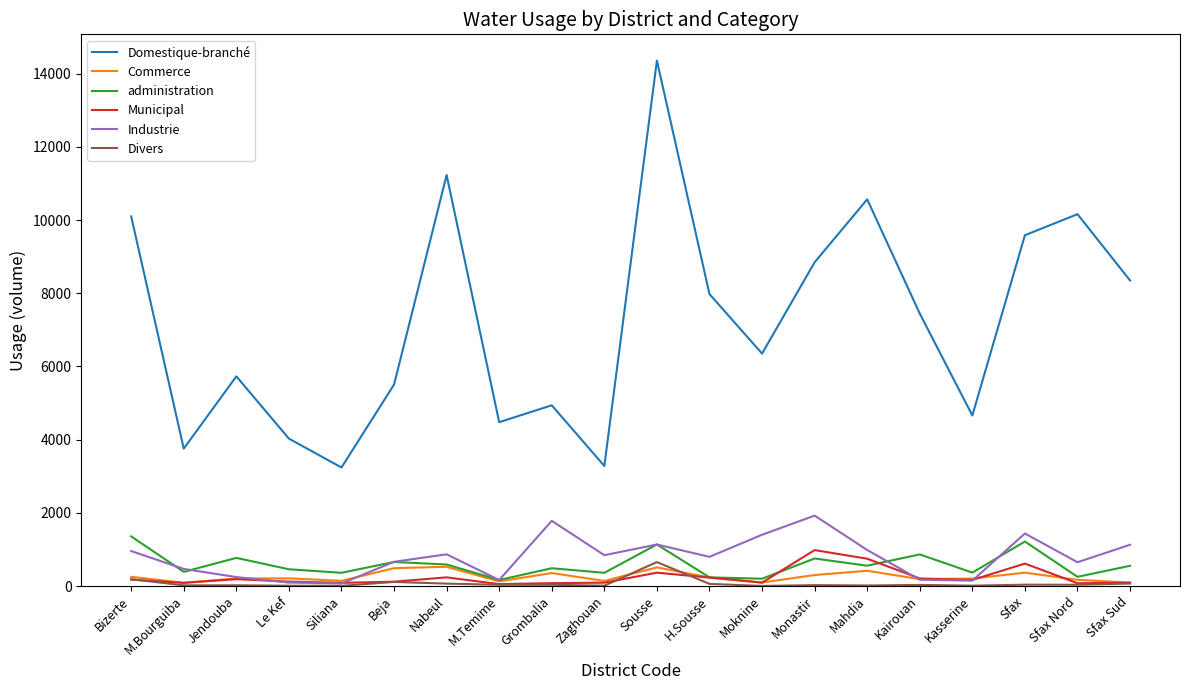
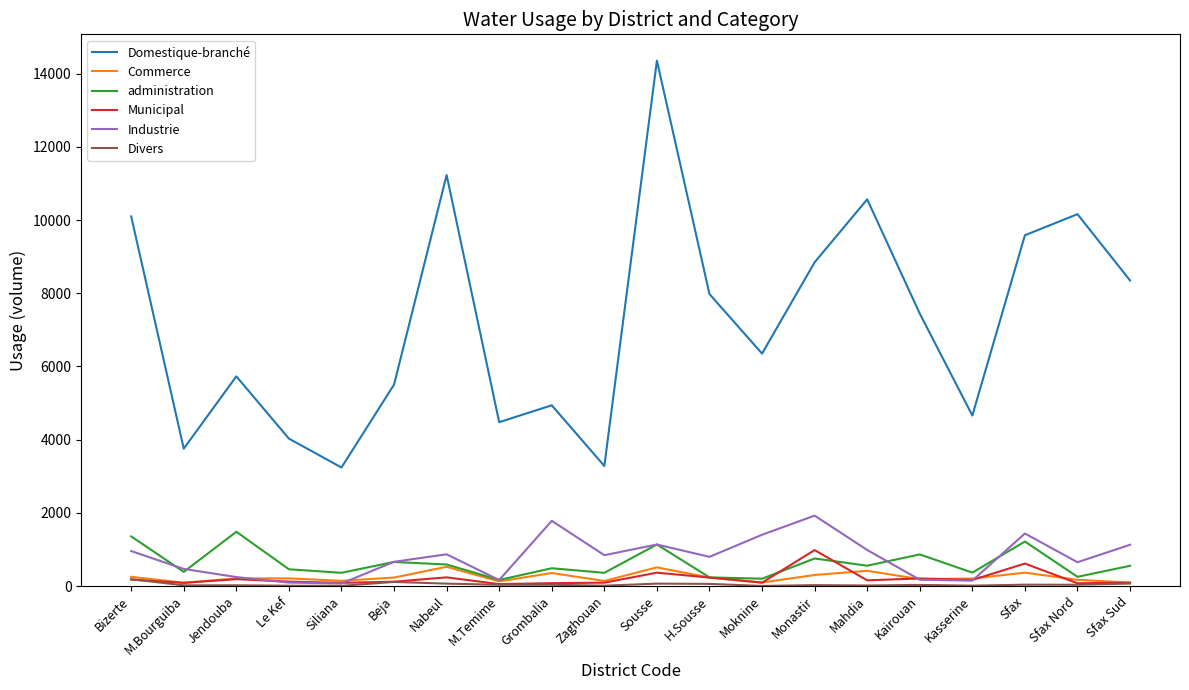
  {
    "Domestique-branché": {
      "Bizerte": 10100,
      "M.Bourguiba": 3800,
      "Jendouba": 5700,
      "Le Kef": 4000,
      "Siliana": 3200,
      "Beja": 5500,
      "Nabeul": 11200,
      "M.Temime": 4500,
      "Grombalia": 4900,
      "Zaghouan": 3300,
      "Sousse": 14400,
      "H.Sousse": 8000,
      "Moknine": 6400,
      "Monastir": 8800,
      "Mahdia": 10600,
      "Kairouan": 7400,
      "Kasserine": 4700,
      "Sfax": 9600,
      "Sfax Nord": 10200,
      "Sfax Sud": 8300
    },
    "Commerce": {
      "Le Kef": 200,
-     "Beja": 500,
+     "Beja": 200,
      "Grombalia": 400,
      "Sousse": 500,
      "Monastir": 300,
      "Mahdia": 400,
      "Sfax": 400,
      "Sfax Nord": 200
    },
    "administration": {
      "Bizerte": 1400,
      "M.Bourguiba": 400,
-     "Jendouba": 800,
+     "Jendouba": 1500,
      "Le Kef": 500,
      "Siliana": 400,
      "Grombalia": 500,
      "Zaghouan": 400,
      "Moknine": 200,
      "Monastir": 800,
      "Mahdia": 600,
      "Kairouan": 900,
      "Kasserine": 400,
      "Sfax": 1200,
      "Sfax Nord": 300,
      "Sfax Sud": 600
    },
    "Municipal": {
      "Nabeul": 200,
      "Sousse": 400,
      "Monastir": 1000,
-     "Mahdia": 700,
+     "Mahdia": 200,
      "Sfax": 600
    },
    "Industrie": {
      "Bizerte": 1000,
      "M.Bourguiba": 500,
      "Nabeul": 900,
      "Grombalia": 1800,
      "Zaghouan": 800,
      "H.Sousse": 800,
      "Moknine": 1400,
      "Monastir": 1900,
      "Mahdia": 1000,
      "Sfax": 1400,
      "Sfax Nord": 700,
      "Sfax Sud": 1100
    },
    "Divers": {
      "Jendouba": 0,
      "Le Kef": 0,
      "Nabeul": 100,
      "Zaghouan": 0,
-     "Sousse": 700,
+     "Sousse": 100,
      "H.Sousse": 100,
      "Moknine": 0,
      "Monastir": 0,
      "Mahdia": 0,
      "Kairouan": 0,
      "Kasserine": 0,
      "Sfax": 0
    }
  }
